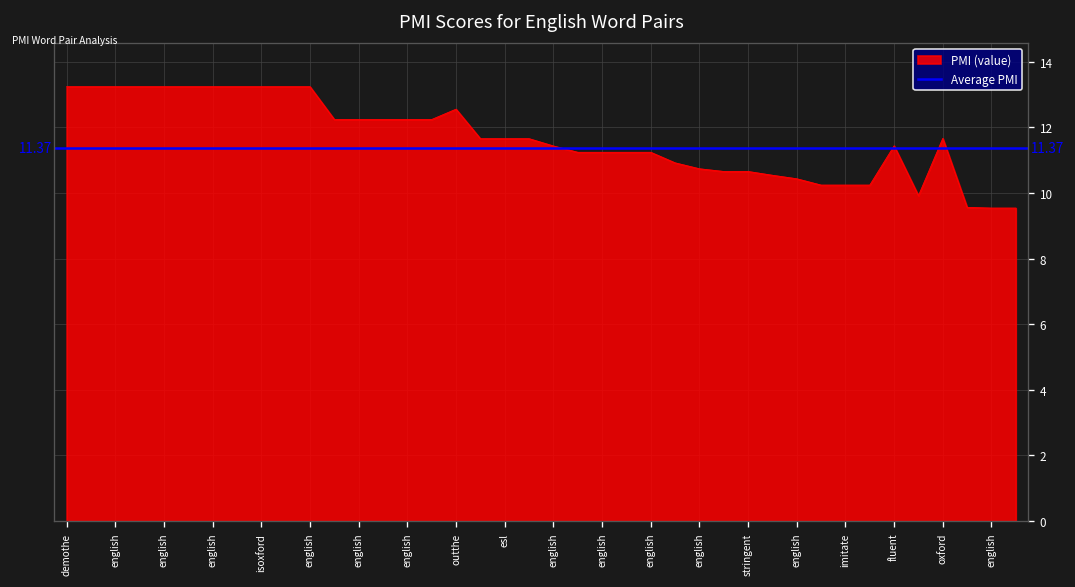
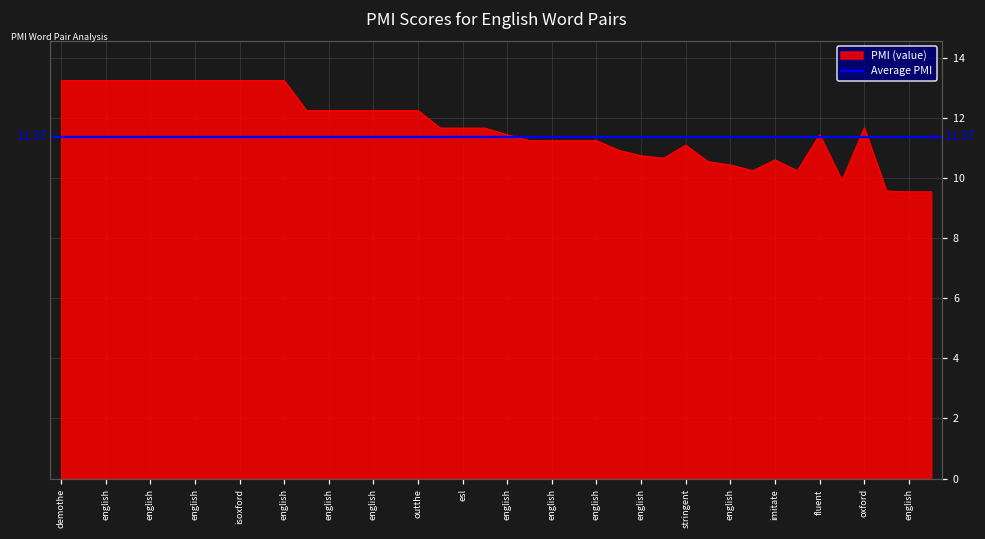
  {
    "demothe": 13.2,
    "isoxford": 13.2,
-   "outthe": 12.6,
+   "outthe": 12.2,
    "esl": 11.7,
-   "stringent": 10.7,
-   "imitate": 10.2,
+   "stringent": 11.1,
+   "imitate": 10.6,
    "fluent": 11.4,
    "oxford": 11.7
  }
